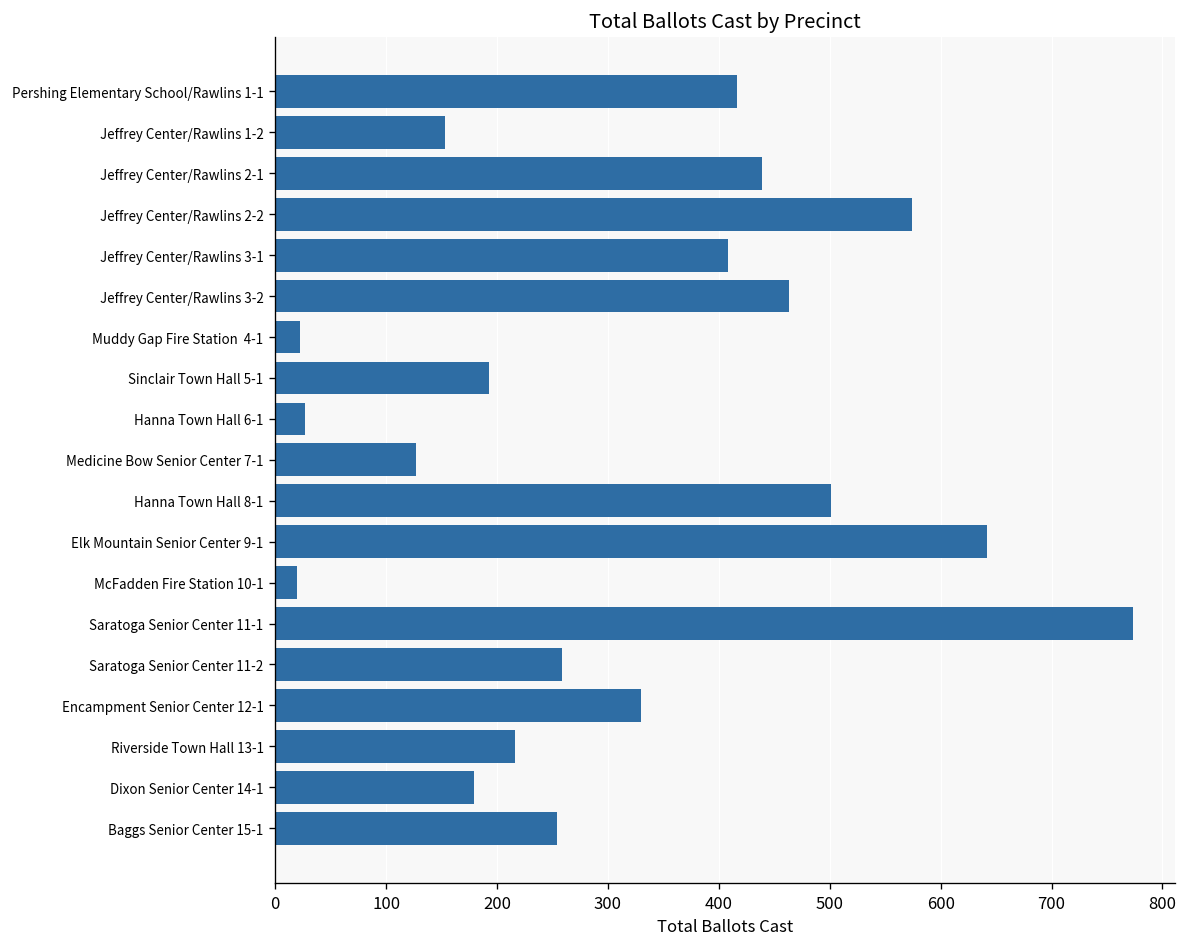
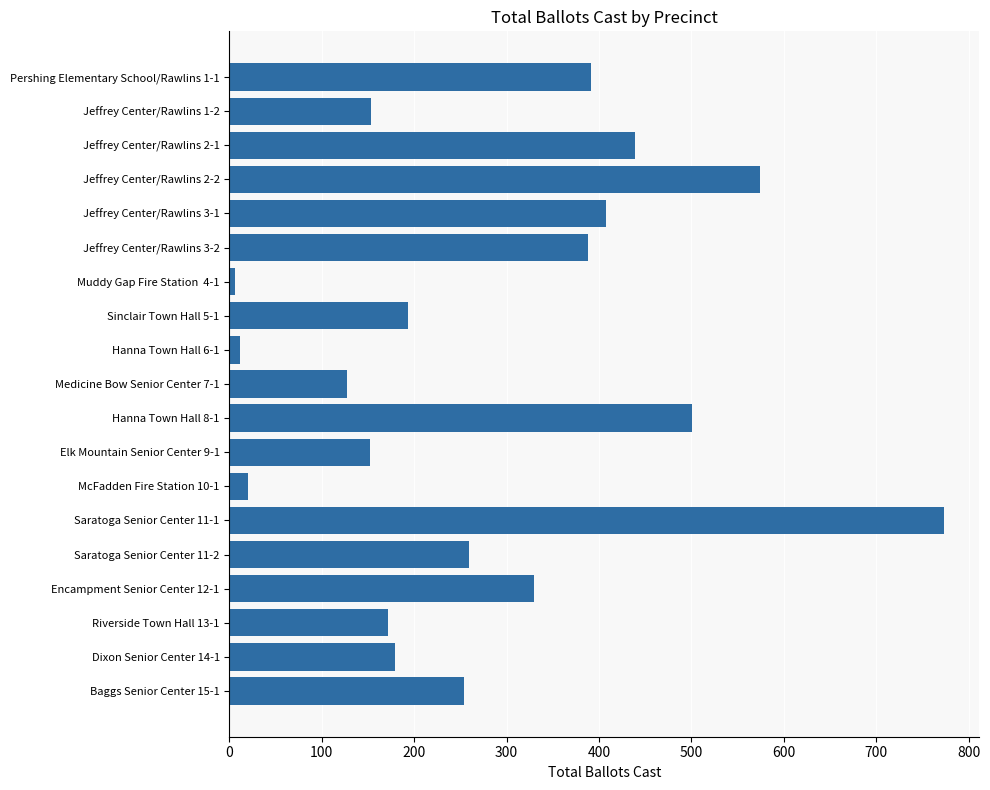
  {
-   "Pershing Elementary School/Rawlins 1-1": 420,
+   "Pershing Elementary School/Rawlins 1-1": 390,
    "Jeffrey Center/Rawlins 1-2": 150,
    "Jeffrey Center/Rawlins 2-1": 440,
    "Jeffrey Center/Rawlins 2-2": 570,
    "Jeffrey Center/Rawlins 3-1": 410,
-   "Jeffrey Center/Rawlins 3-2": 460,
-   "Muddy Gap Fire Station 4-1": 20,
+   "Jeffrey Center/Rawlins 3-2": 390,
+   "Muddy Gap Fire Station 4-1": 10,
    "Sinclair Town Hall 5-1": 190,
-   "Hanna Town Hall 6-1": 30,
+   "Hanna Town Hall 6-1": 10,
    "Medicine Bow Senior Center 7-1": 130,
    "Hanna Town Hall 8-1": 500,
-   "Elk Mountain Senior Center 9-1": 640,
+   "Elk Mountain Senior Center 9-1": 150,
    "McFadden Fire Station 10-1": 20,
    "Saratoga Senior Center 11-1": 770,
    "Saratoga Senior Center 11-2": 260,
    "Encampment Senior Center 12-1": 330,
-   "Riverside Town Hall 13-1": 220,
+   "Riverside Town Hall 13-1": 170,
    "Dixon Senior Center 14-1": 180,
    "Baggs Senior Center 15-1": 250
  }
